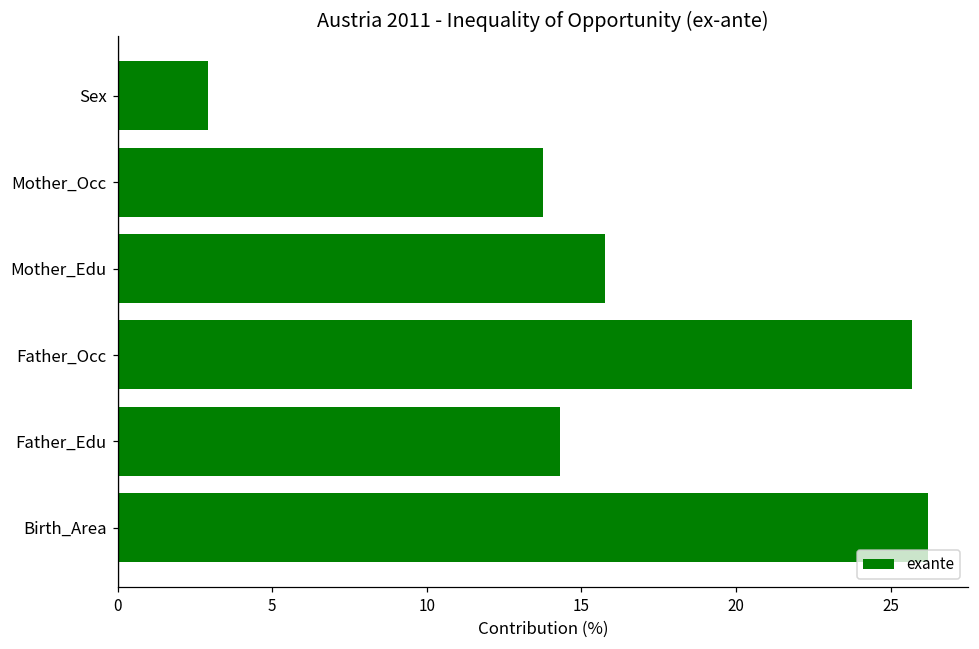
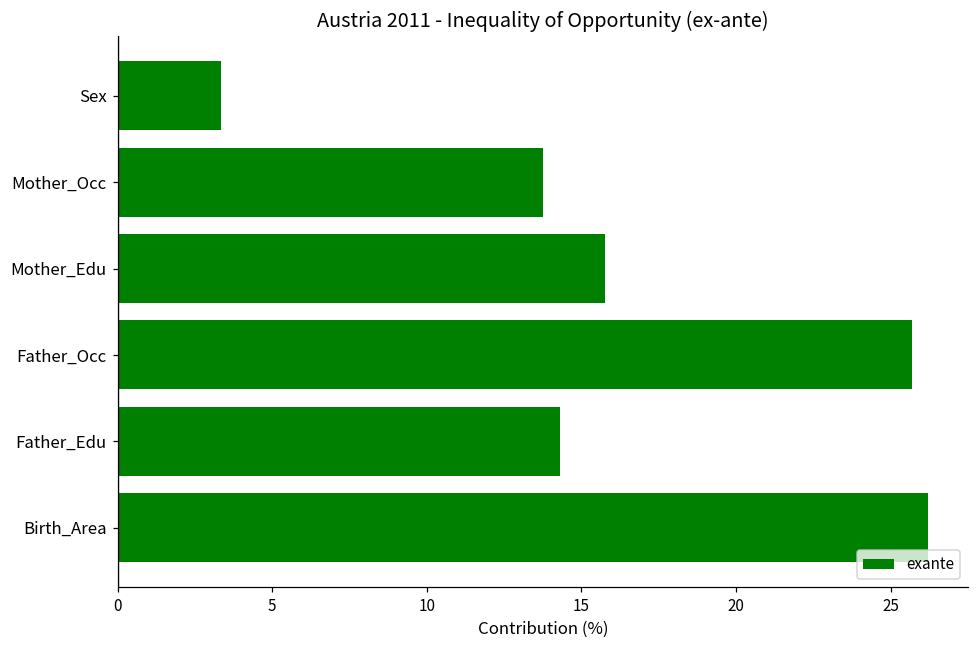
  {
-   "Sex": 2.9,
+   "Sex": 3.3,
    "Mother_Occ": 13.8,
    "Mother_Edu": 15.8,
    "Father_Occ": 25.7,
    "Father_Edu": 14.3,
    "Birth_Area": 26.2
  }
